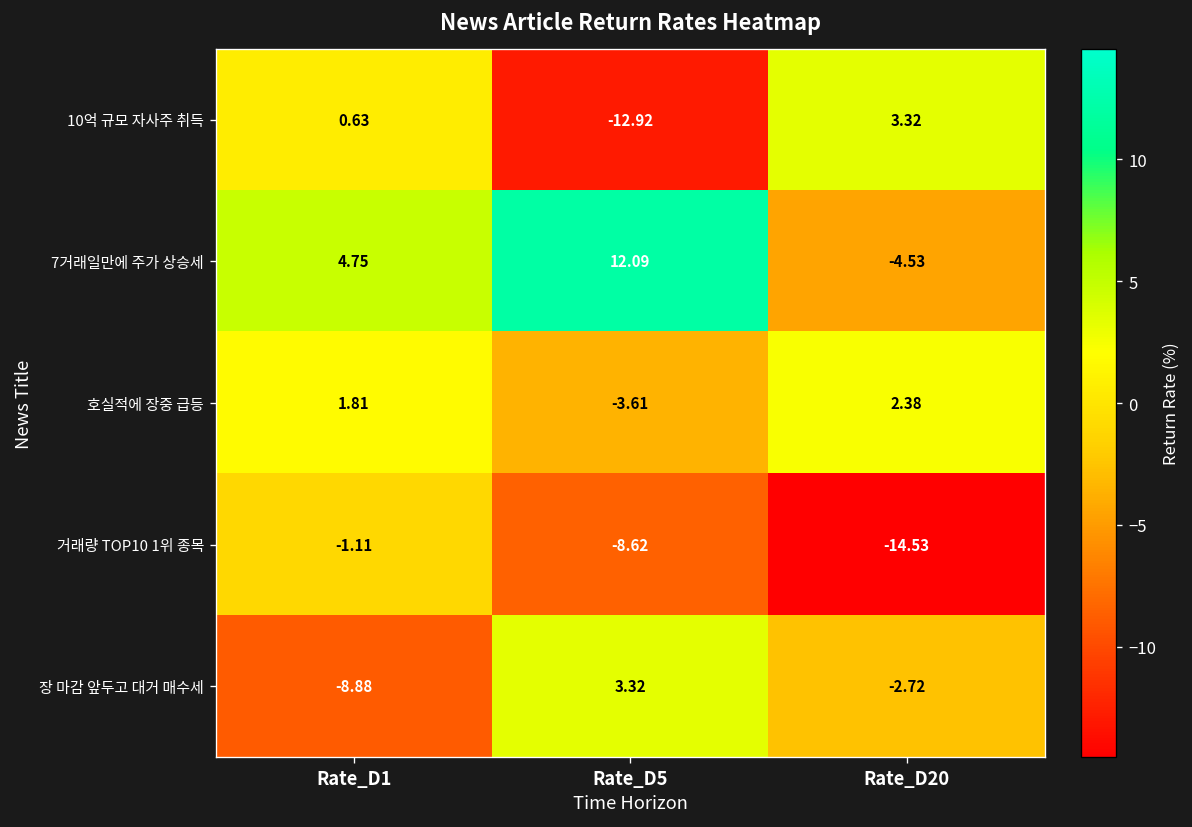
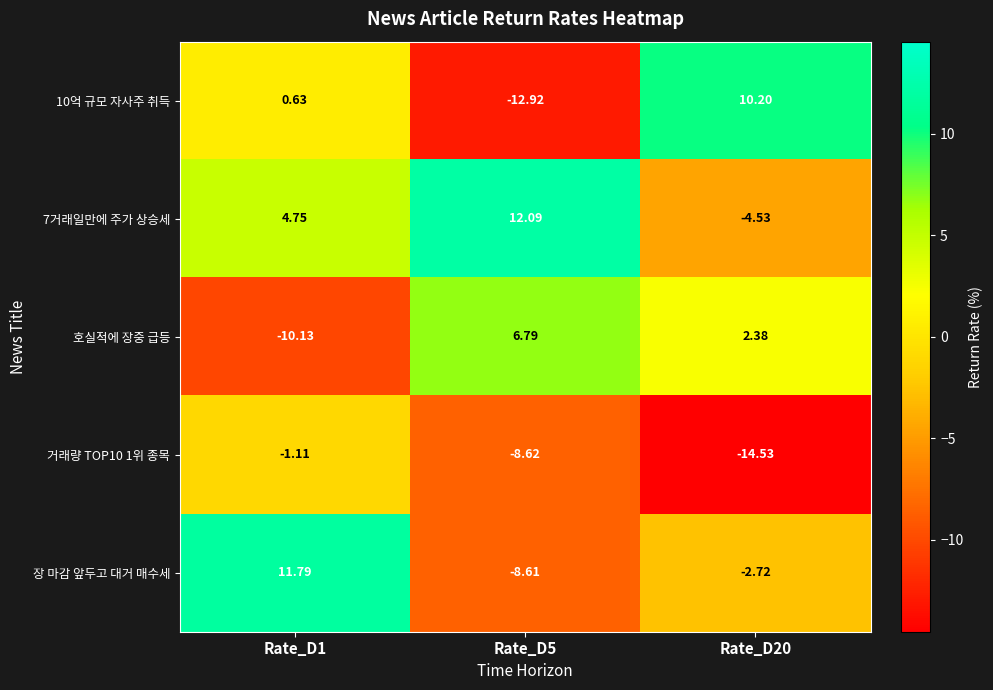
  {
    "10억 규모 자사주 취득": {
      "Rate_D1": 0.63,
      "Rate_D5": -12.92,
-     "Rate_D20": 3.32
+     "Rate_D20": 10.20
    },
    "7거래일만에 주가 상승세": {
      "Rate_D1": 4.75,
      "Rate_D5": 12.09,
      "Rate_D20": -4.53
    },
    "호실적에 장중 급등": {
-     "Rate_D1": 1.81,
-     "Rate_D5": -3.61,
+     "Rate_D1": -10.13,
+     "Rate_D5": 6.79,
      "Rate_D20": 2.38
    },
    "거래량 TOP10 1위 종목": {
      "Rate_D1": -1.11,
      "Rate_D5": -8.62,
      "Rate_D20": -14.53
    },
    "장 마감 앞두고 대거 매수세": {
-     "Rate_D1": -8.88,
-     "Rate_D5": 3.32,
+     "Rate_D1": 11.79,
+     "Rate_D5": -8.61,
      "Rate_D20": -2.72
    }
  }
